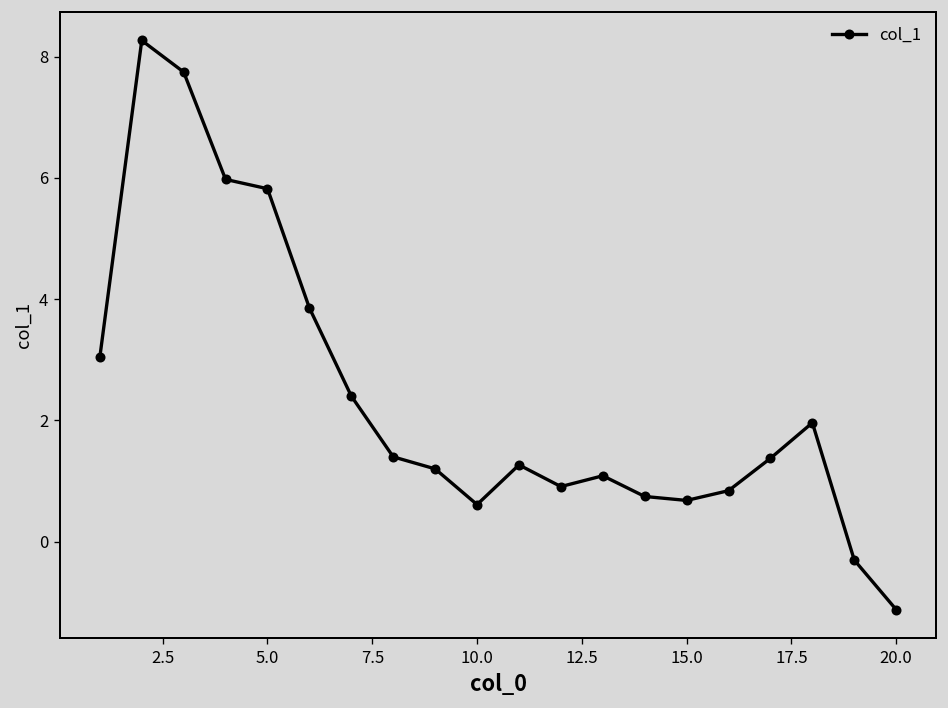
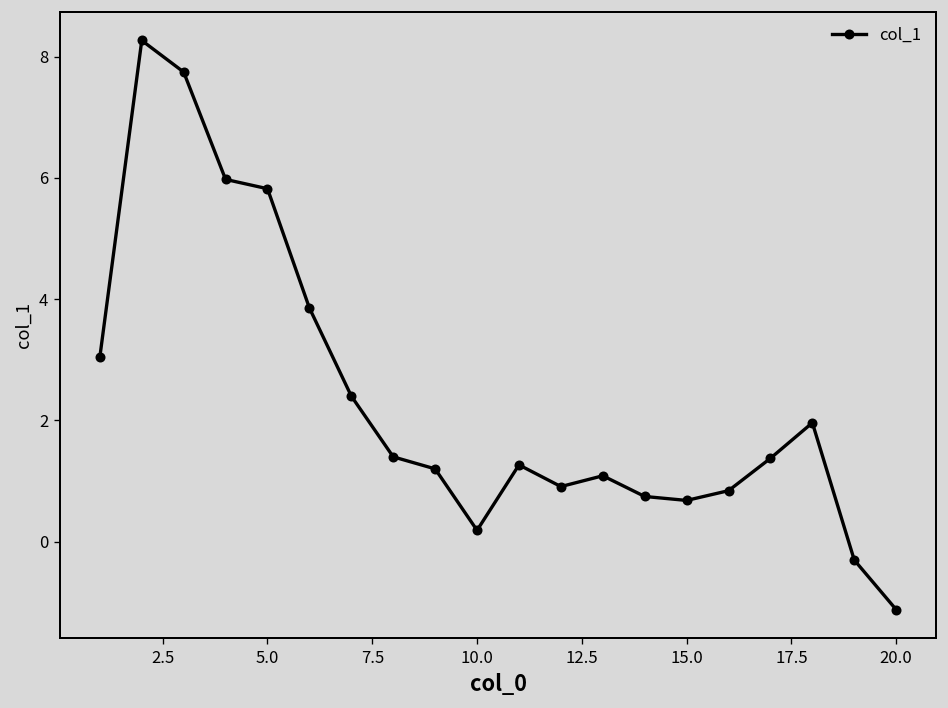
  {
    "5.0": 5.8,
-   "10.0": 0.6,
+   "10.0": 0.2,
    "15.0": 0.7,
    "20.0": -1.1
  }
